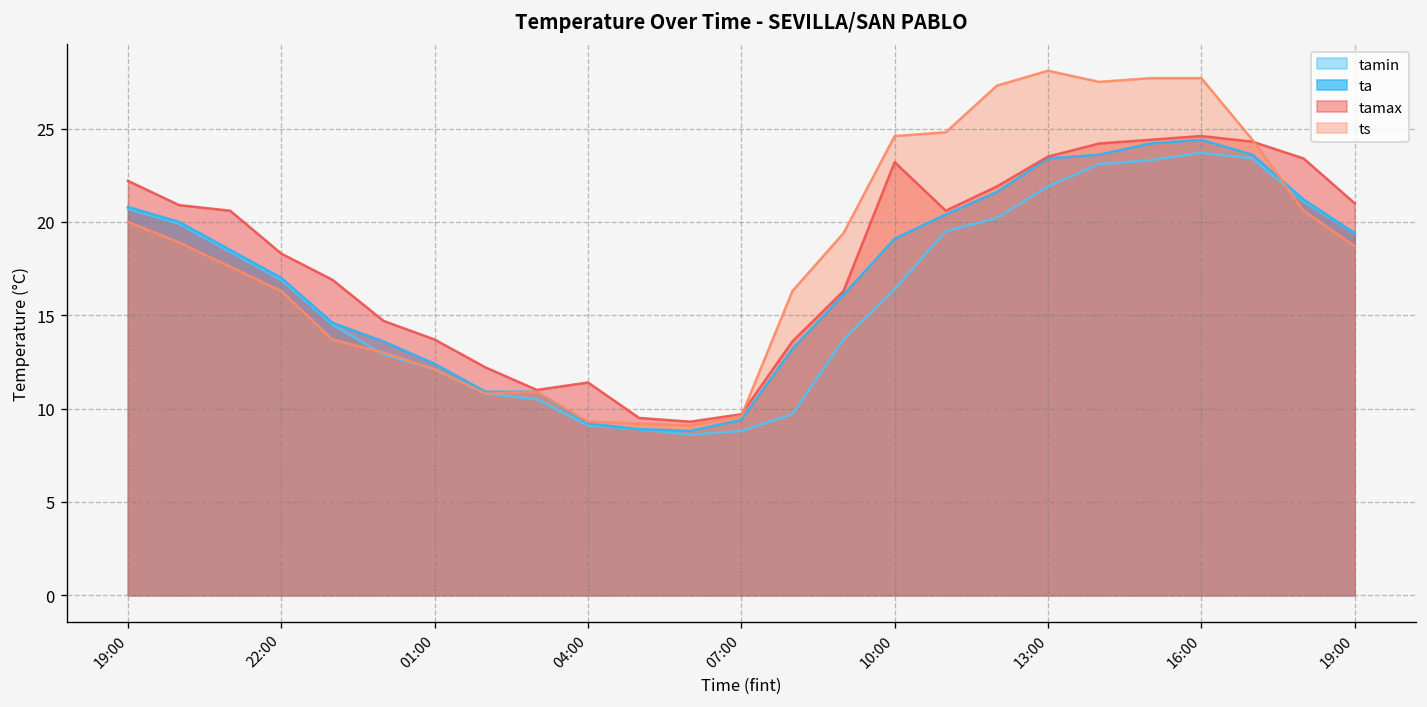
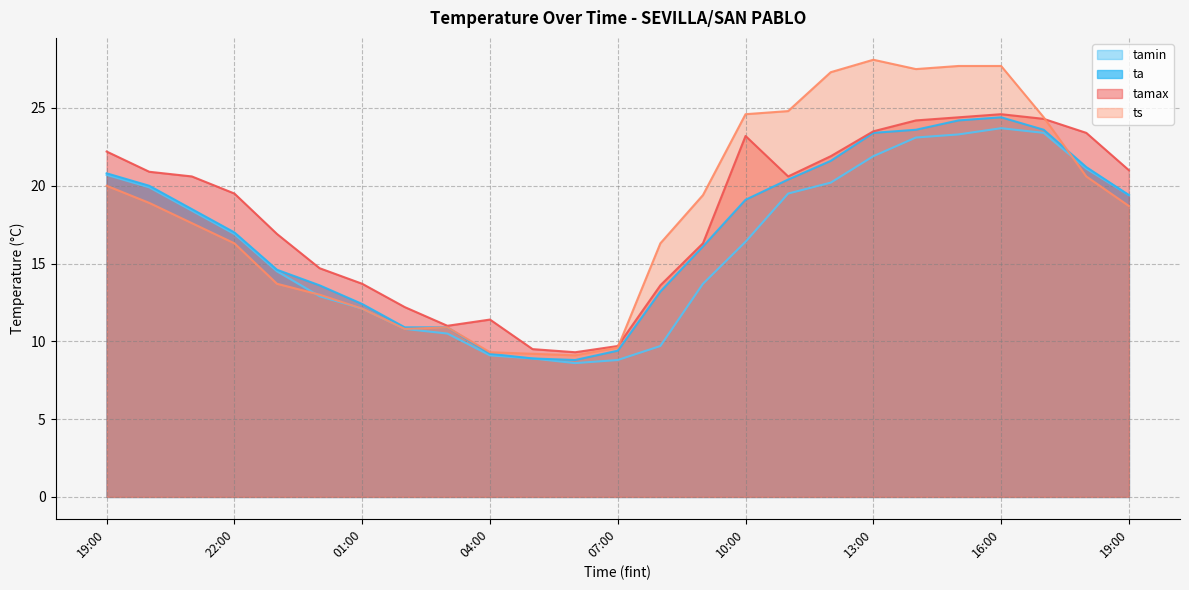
  {
    "tamax": {
-     "22:00": 18.3,
+     "22:00": 19.5,
      "01:00": 13.7,
      "04:00": 11.4,
      "10:00": 23.2,
      "16:00": 24.6
    },
    "ts": {
      "22:00": 16.3,
      "10:00": 24.6,
      "13:00": 28.1,
      "16:00": 27.7
    }
  }
